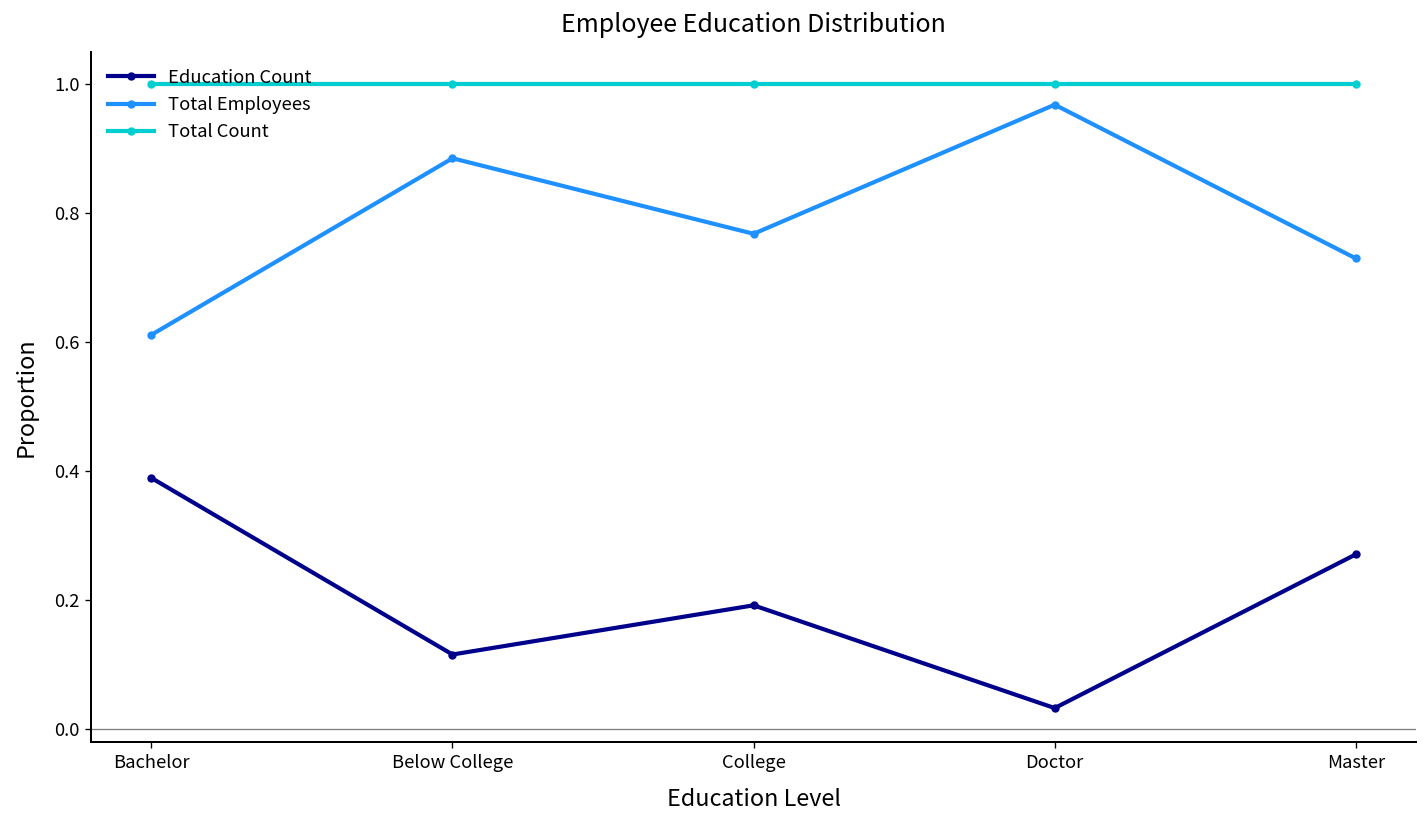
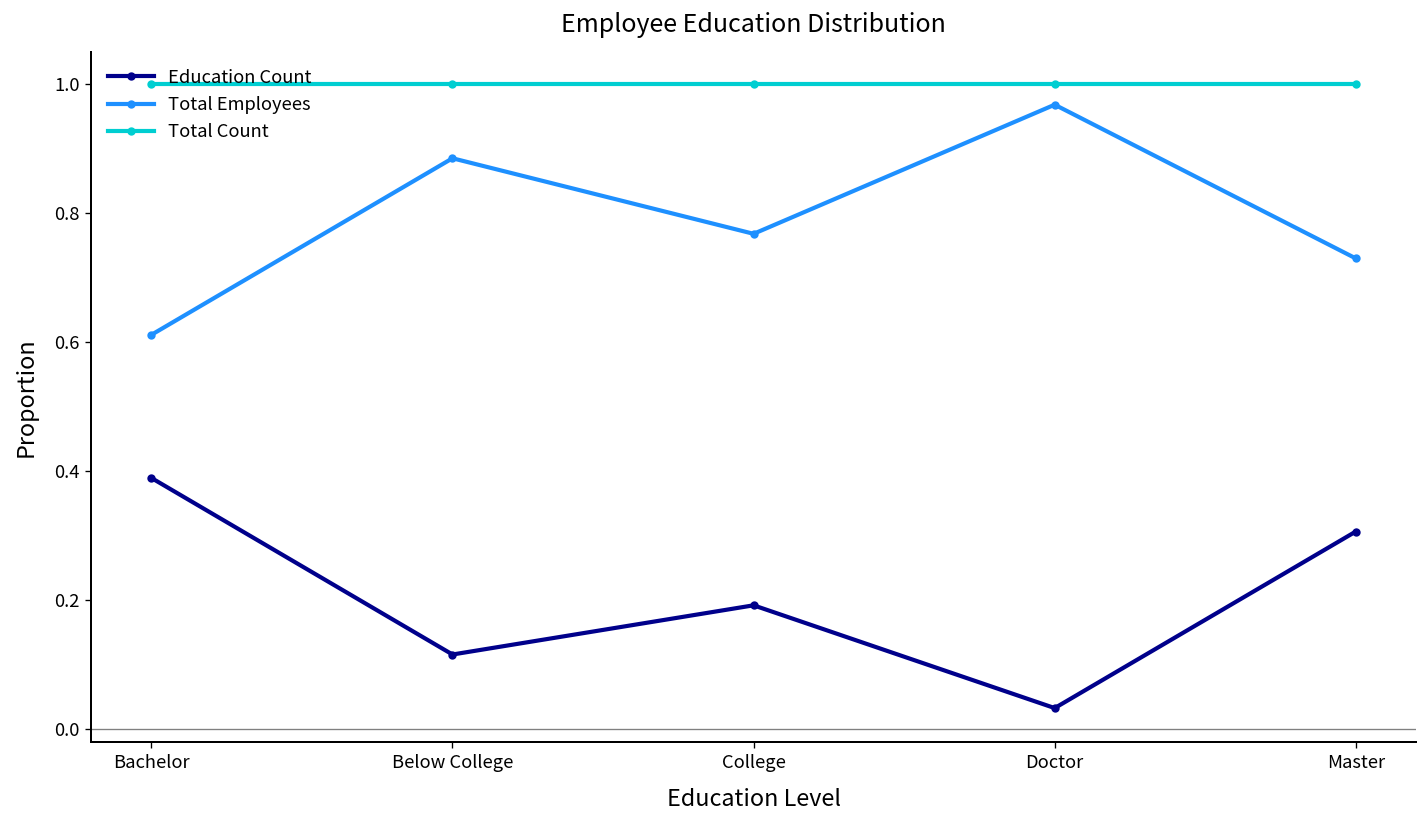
  {
    "Education Count": {
      "Bachelor": 0.39,
      "Below College": 0.12,
      "College": 0.19,
      "Doctor": 0.03,
-     "Master": 0.27
+     "Master": 0.31
    },
    "Total Employees": {
      "Bachelor": 0.61,
      "Below College": 0.88,
      "College": 0.77,
      "Doctor": 0.97,
      "Master": 0.73
    },
    "Total Count": {
      "Bachelor": 1.00,
      "Below College": 1.00,
      "College": 1.00,
      "Doctor": 1.00,
      "Master": 1.00
    }
  }
